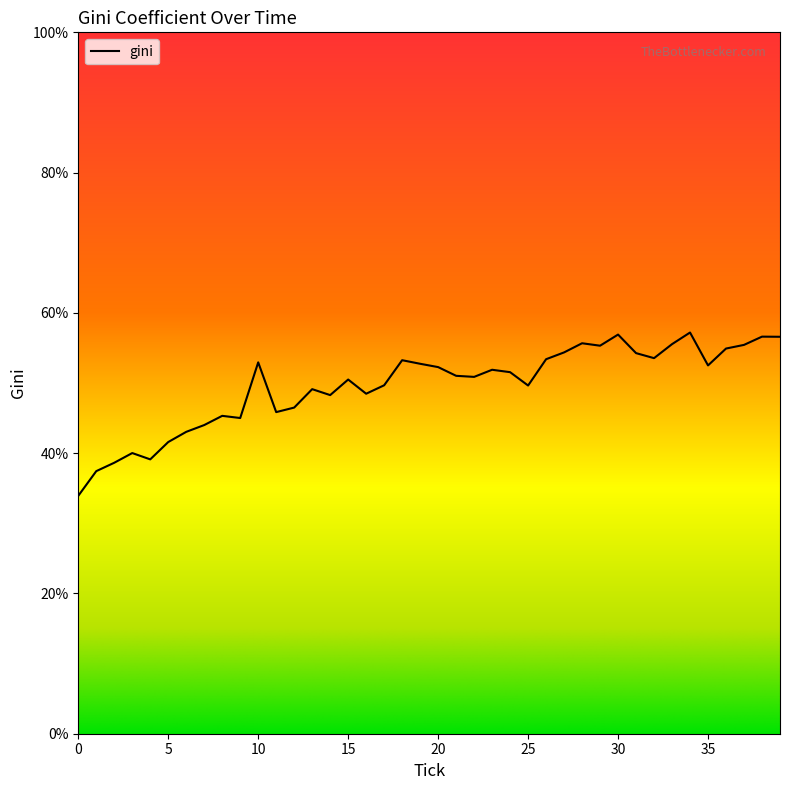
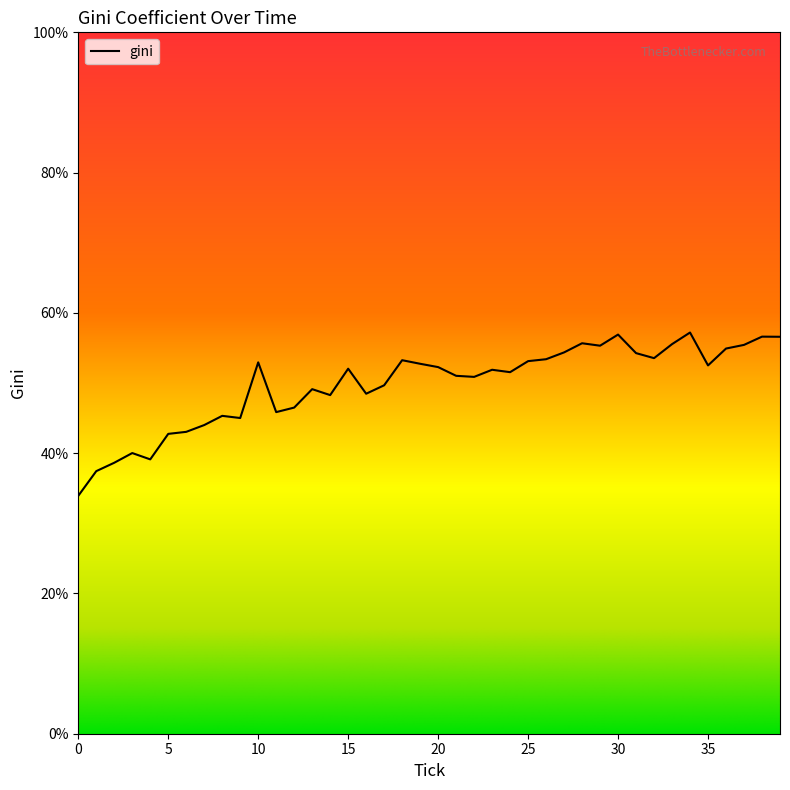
  {
    "0": "34%",
-   "5": "42%",
+   "5": "43%",
    "10": "53%",
-   "15": "50%",
+   "15": "52%",
    "20": "52%",
-   "25": "50%",
+   "25": "53%",
    "30": "57%",
    "35": "53%"
  }
